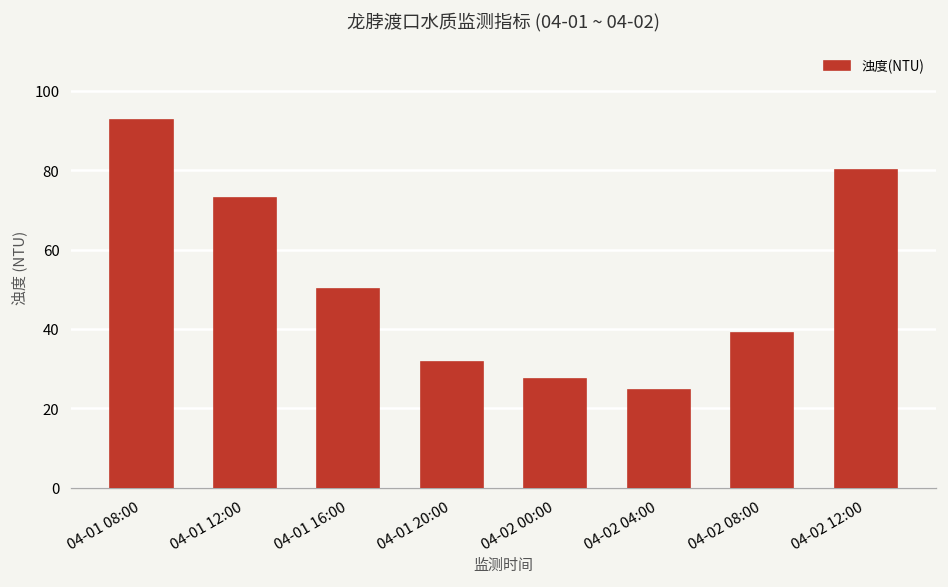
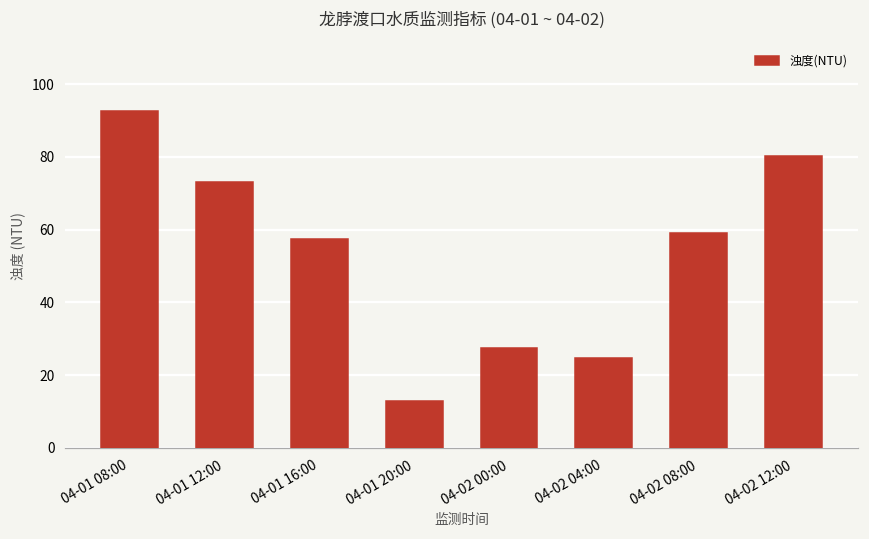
  {
    "04-01 08:00": 93,
    "04-01 12:00": 73,
-   "04-01 16:00": 50,
-   "04-01 20:00": 32,
+   "04-01 16:00": 57,
+   "04-01 20:00": 13,
    "04-02 00:00": 27,
    "04-02 04:00": 25,
-   "04-02 08:00": 39,
+   "04-02 08:00": 59,
    "04-02 12:00": 80
  }
